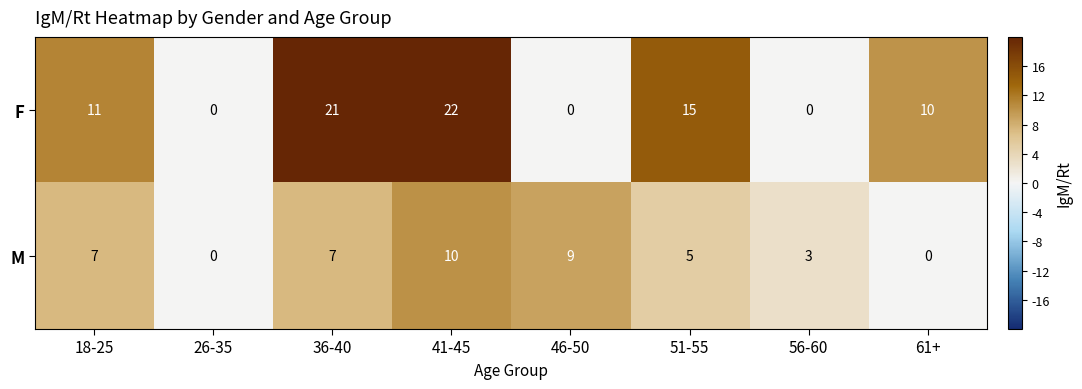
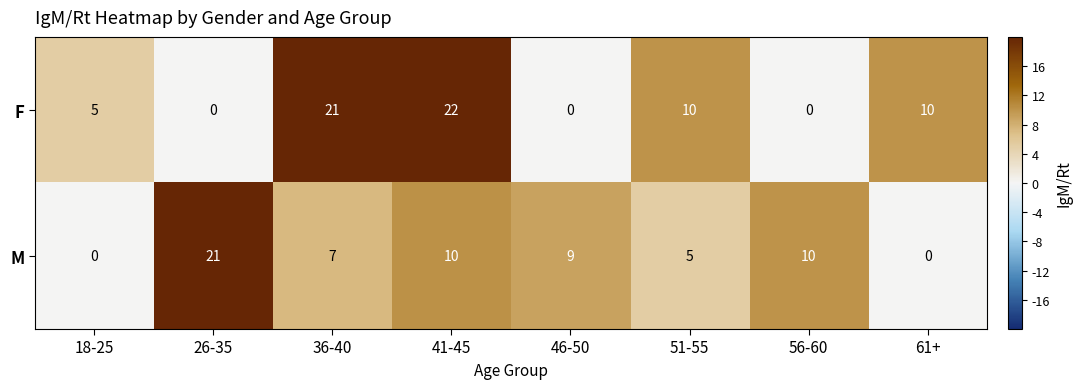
  {
    "F": {
-     "18-25": 11,
+     "18-25": 5,
      "26-35": 0,
      "36-40": 21,
      "41-45": 22,
      "46-50": 0,
-     "51-55": 15,
+     "51-55": 10,
      "56-60": 0,
      "61+": 10
    },
    "M": {
-     "18-25": 7,
-     "26-35": 0,
+     "18-25": 0,
+     "26-35": 21,
      "36-40": 7,
      "41-45": 10,
      "46-50": 9,
      "51-55": 5,
-     "56-60": 3,
+     "56-60": 10,
      "61+": 0
    }
  }
